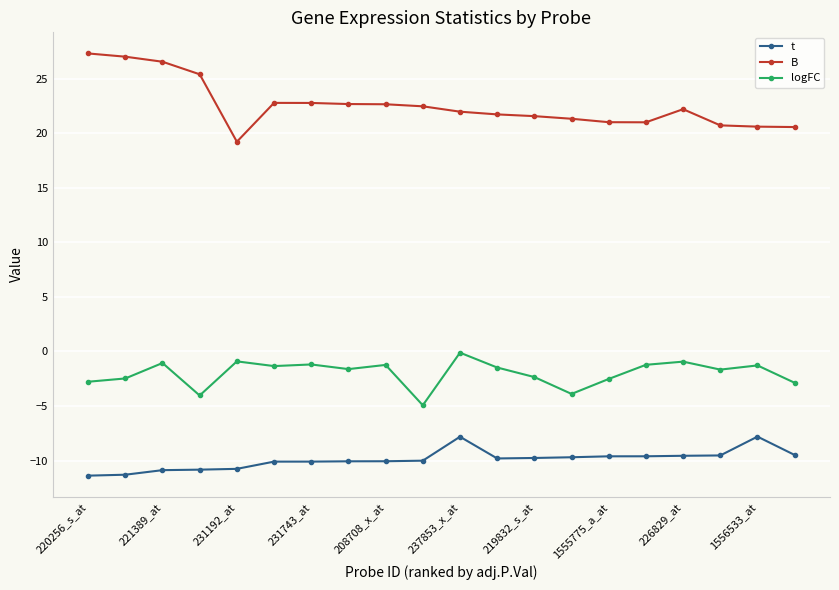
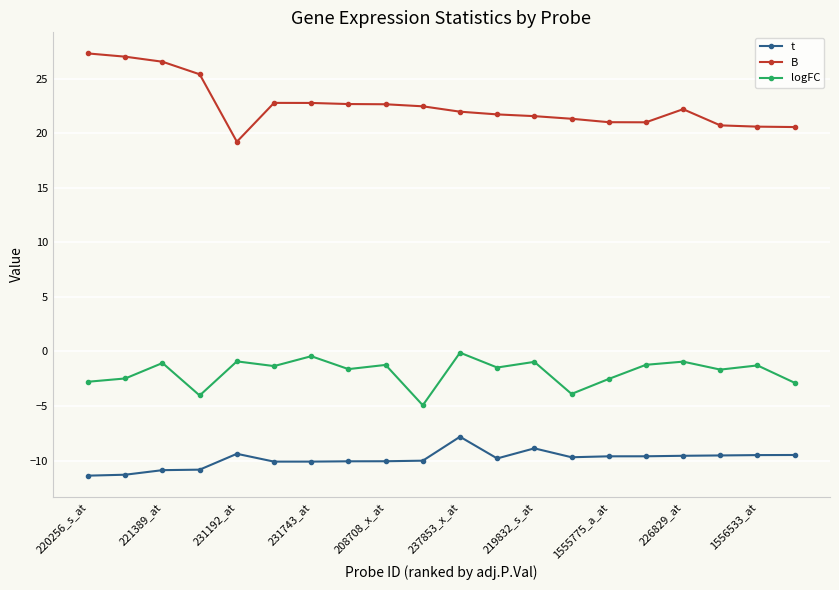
  {
    "t": {
      "220256_s_at": -11.4,
      "221389_at": -10.9,
-     "231192_at": -10.8,
+     "231192_at": -9.4,
      "231743_at": -10.1,
      "208708_x_at": -10.1,
      "237853_x_at": -7.8,
-     "219832_s_at": -9.8,
+     "219832_s_at": -8.9,
      "1555775_a_at": -9.6,
      "226829_at": -9.6,
-     "1556533_at": -7.8
+     "1556533_at": -9.5
    },
    "B": {
      "220256_s_at": 27.3,
      "221389_at": 26.6,
      "231192_at": 19.2,
      "231743_at": 22.8,
      "208708_x_at": 22.7,
      "237853_x_at": 22.0,
      "219832_s_at": 21.6,
      "1555775_a_at": 21.0,
      "226829_at": 22.2,
      "1556533_at": 20.6
    },
    "logFC": {
      "220256_s_at": -2.8,
      "221389_at": -1.1,
      "231192_at": -0.9,
-     "231743_at": -1.2,
+     "231743_at": -0.4,
      "208708_x_at": -1.2,
      "237853_x_at": -0.1,
-     "219832_s_at": -2.3,
+     "219832_s_at": -1.0,
      "1555775_a_at": -2.5,
      "226829_at": -0.9,
      "1556533_at": -1.3
    }
  }
